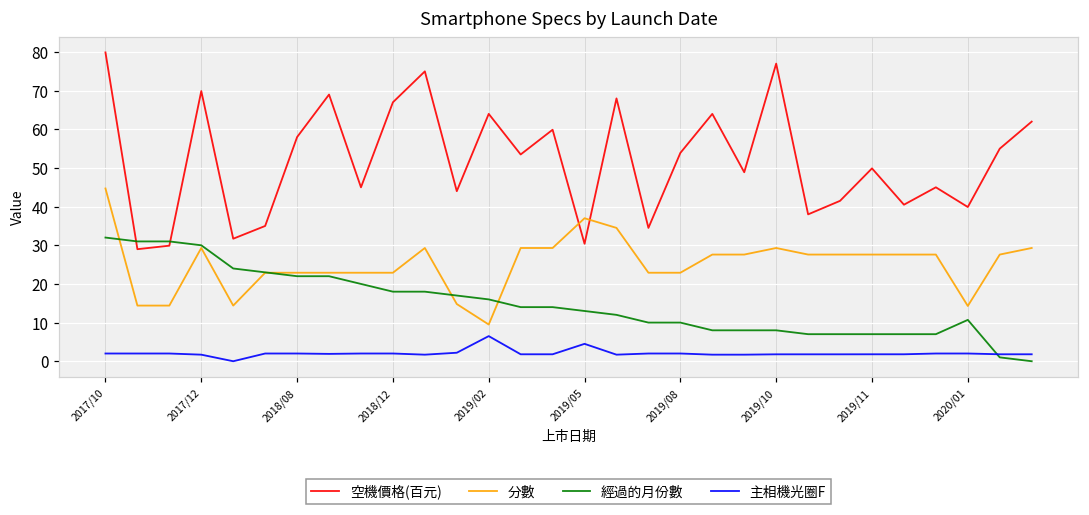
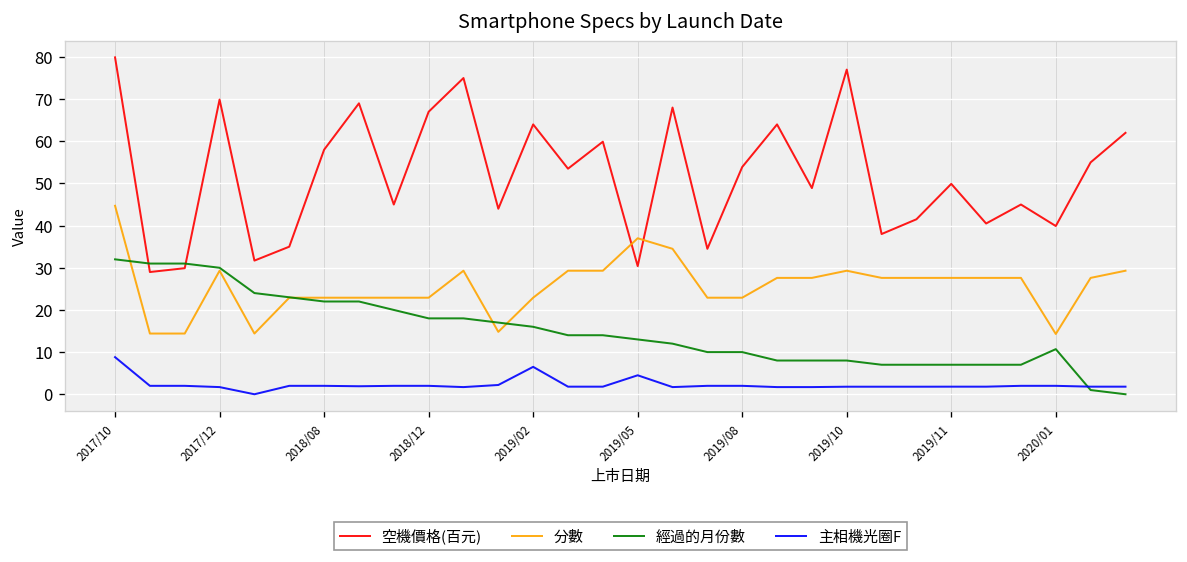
  {
    "空機價格(百元)": {
      "2017/10": 80,
      "2017/12": 70,
      "2019/02": 64,
      "2019/05": 30,
      "2020/01": 40
    },
    "分數": {
      "2017/10": 45,
-     "2019/02": 10,
+     "2019/02": 23,
      "2019/05": 37,
      "2020/01": 14
    },
    "經過的月份數": {
      "2017/10": 32,
      "2019/02": 16,
      "2019/05": 13,
      "2020/01": 11
    },
    "主相機光圈F": {
-     "2017/10": 2,
+     "2017/10": 9,
      "2017/12": 2,
      "2019/02": 7,
      "2019/05": 5,
      "2020/01": 2
    }
  }
